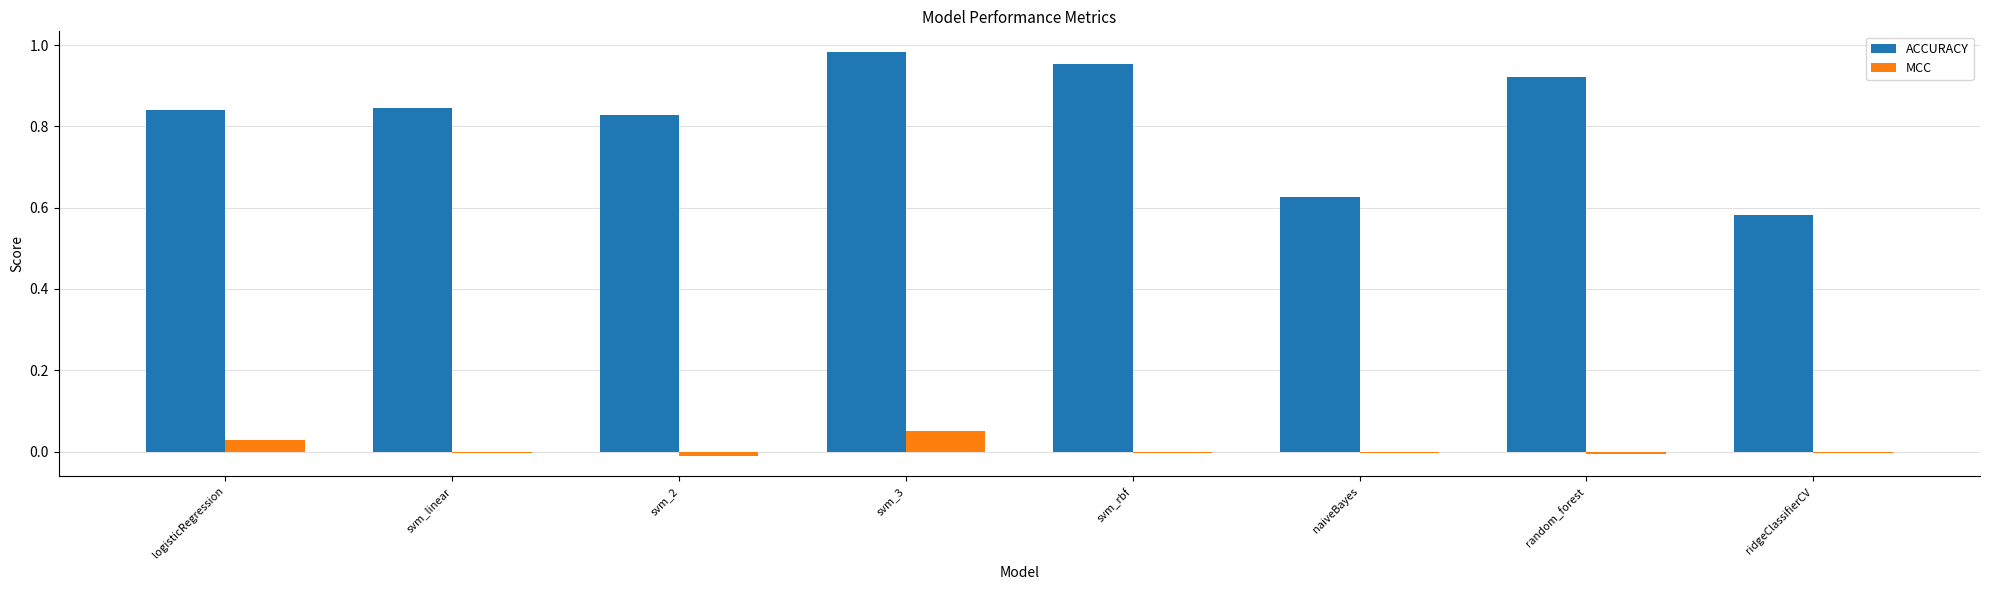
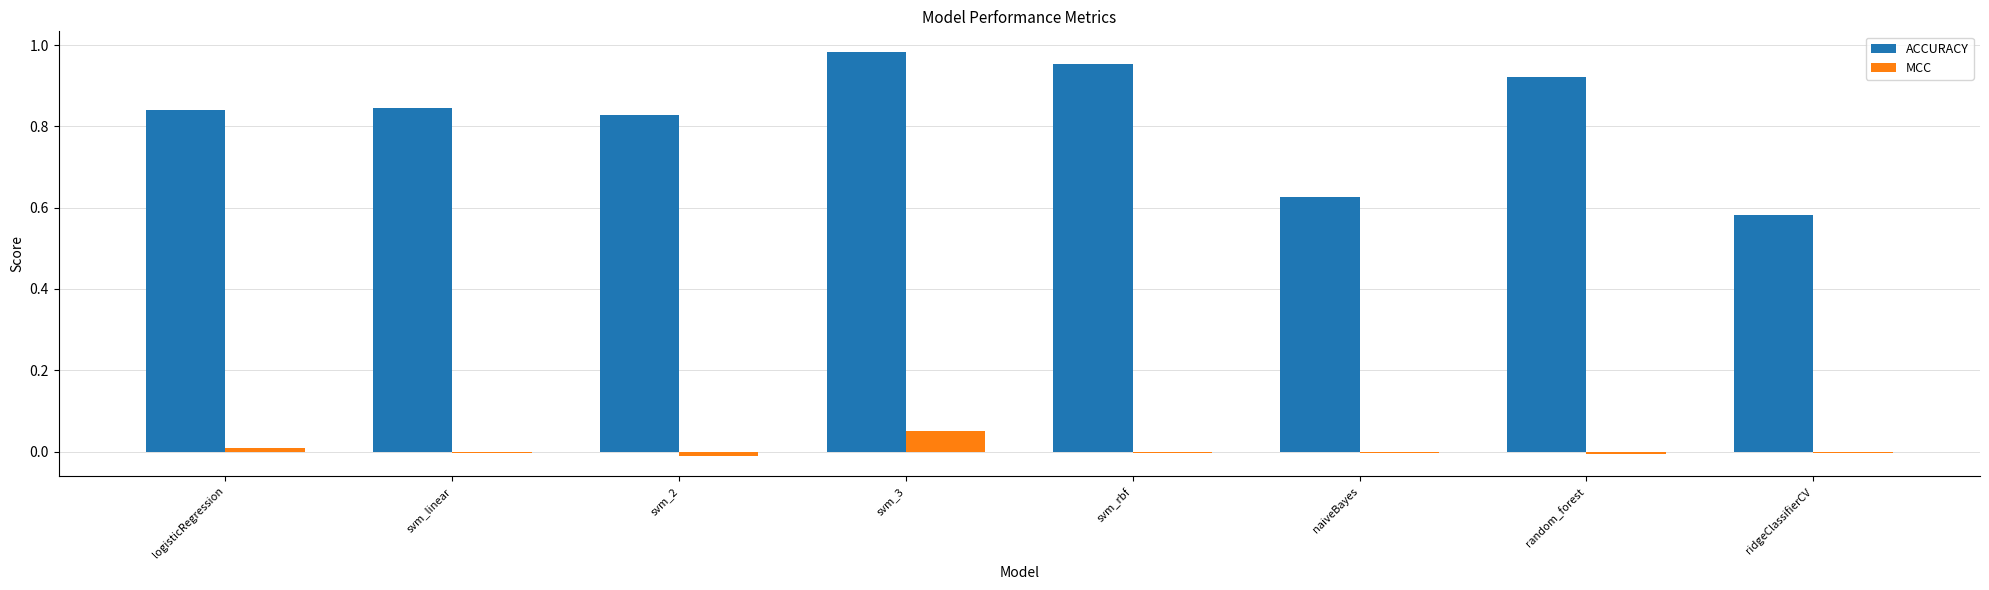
  {
    "ACCURACY": {
      "logisticRegression": 0.84,
      "svm_linear": 0.85,
      "svm_2": 0.83,
      "svm_3": 0.98,
      "svm_rbf": 0.95,
      "naiveBayes": 0.63,
      "random_forest": 0.92,
      "ridgeClassifierCV": 0.58
    },
    "MCC": {
-     "logisticRegression": 0.03,
+     "logisticRegression": 0.01,
      "svm_2": -0.01,
      "svm_3": 0.05,
      "random_forest": -0.01
    }
  }
